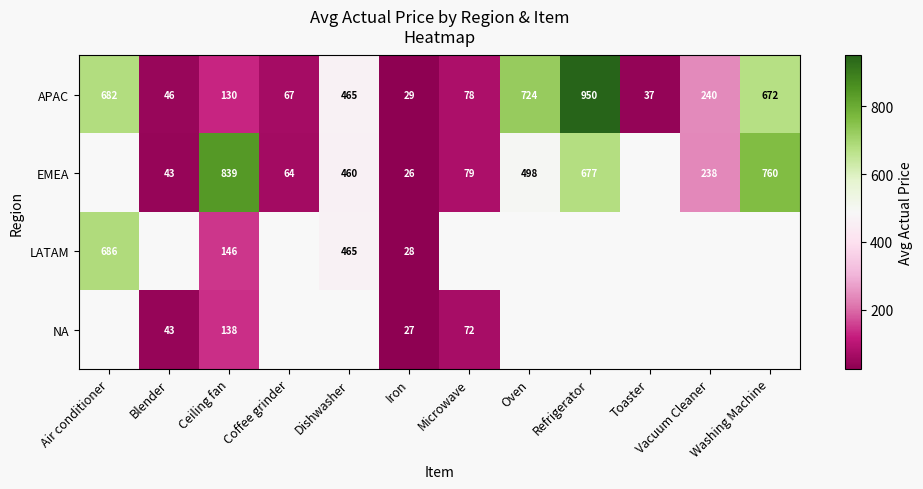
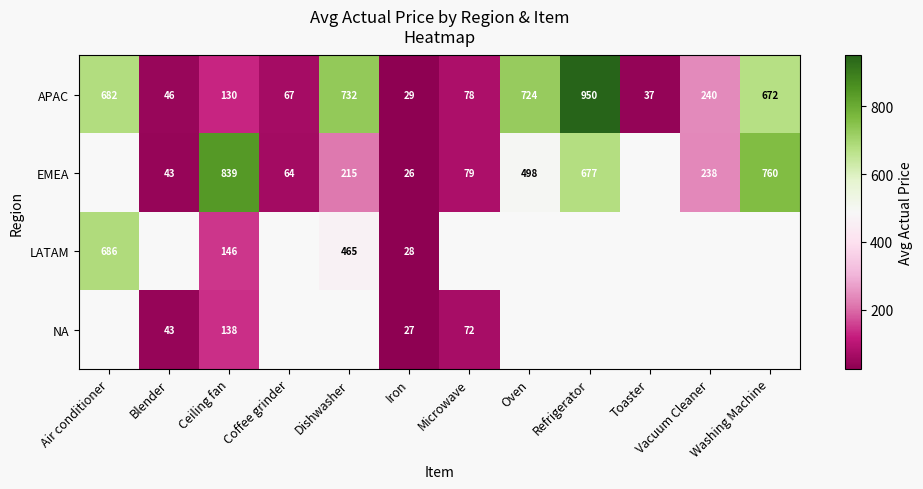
  {
    "APAC": {
      "Air conditioner": 682,
      "Blender": 46,
      "Ceiling fan": 130,
      "Coffee grinder": 67,
-     "Dishwasher": 465,
+     "Dishwasher": 732,
      "Iron": 29,
      "Microwave": 78,
      "Oven": 724,
      "Refrigerator": 950,
      "Toaster": 37,
      "Vacuum Cleaner": 240,
      "Washing Machine": 672
    },
    "EMEA": {
      "Blender": 43,
      "Ceiling fan": 839,
      "Coffee grinder": 64,
-     "Dishwasher": 460,
+     "Dishwasher": 215,
      "Iron": 26,
      "Microwave": 79,
      "Oven": 498,
      "Refrigerator": 677,
      "Vacuum Cleaner": 238,
      "Washing Machine": 760
    },
    "LATAM": {
      "Air conditioner": 686,
      "Ceiling fan": 146,
      "Dishwasher": 465,
      "Iron": 28
    },
    "NA": {
      "Blender": 43,
      "Ceiling fan": 138,
      "Iron": 27,
      "Microwave": 72
    }
  }
